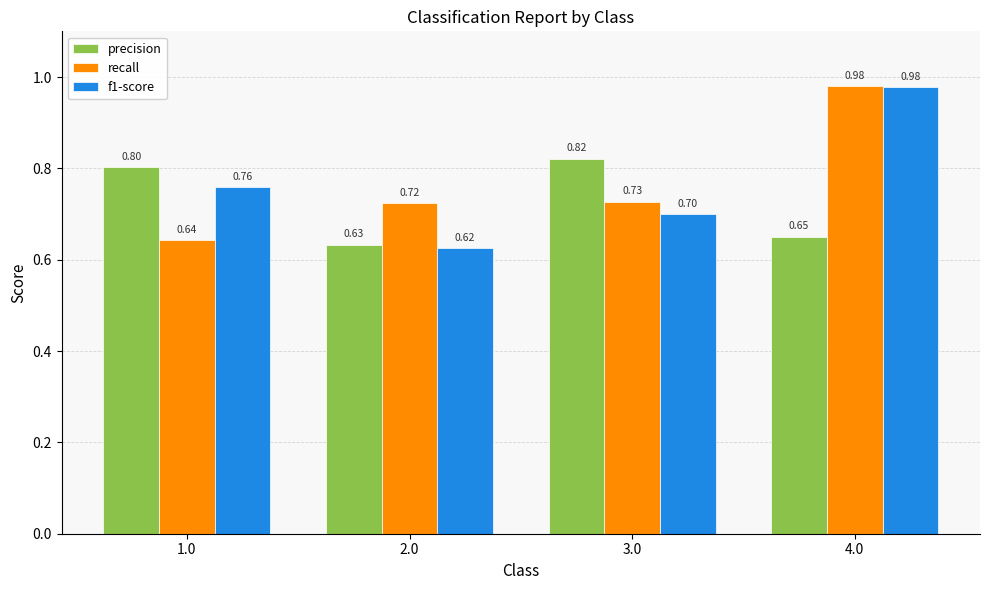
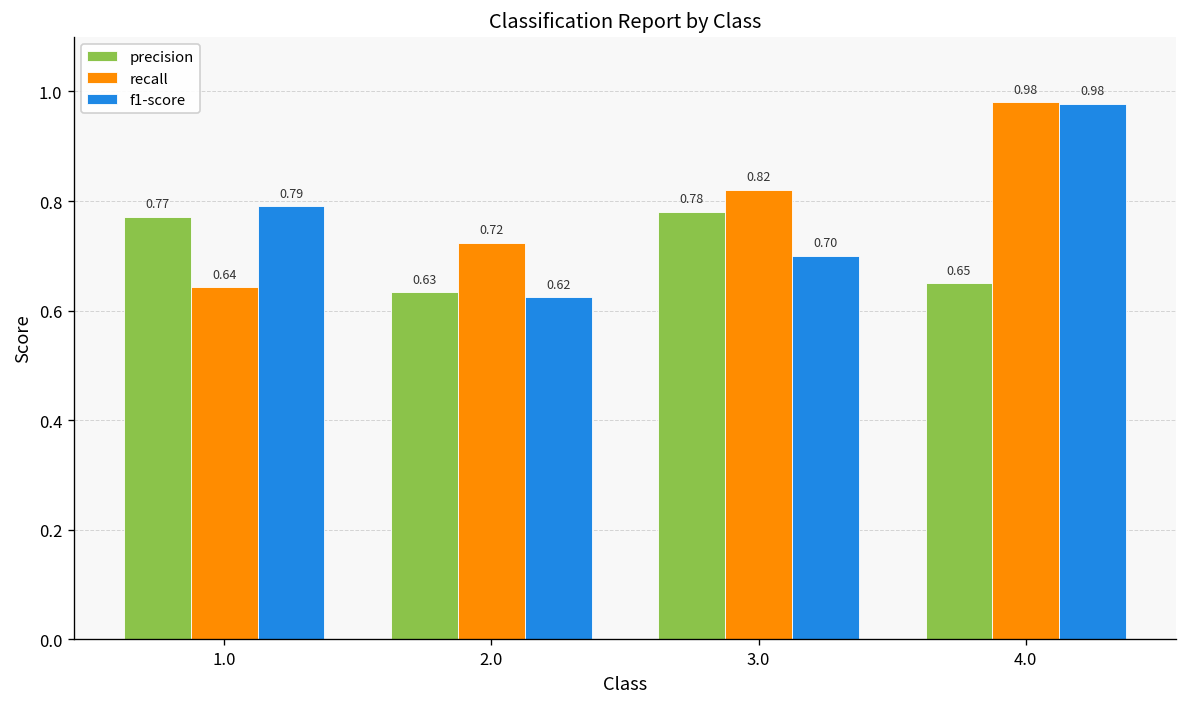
  {
    "precision": {
-     "1.0": 0.80,
+     "1.0": 0.77,
      "2.0": 0.63,
-     "3.0": 0.82,
+     "3.0": 0.78,
      "4.0": 0.65
    },
    "recall": {
      "1.0": 0.64,
      "2.0": 0.72,
-     "3.0": 0.73,
+     "3.0": 0.82,
      "4.0": 0.98
    },
    "f1-score": {
-     "1.0": 0.76,
+     "1.0": 0.79,
      "2.0": 0.62,
      "3.0": 0.70,
      "4.0": 0.98
    }
  }
